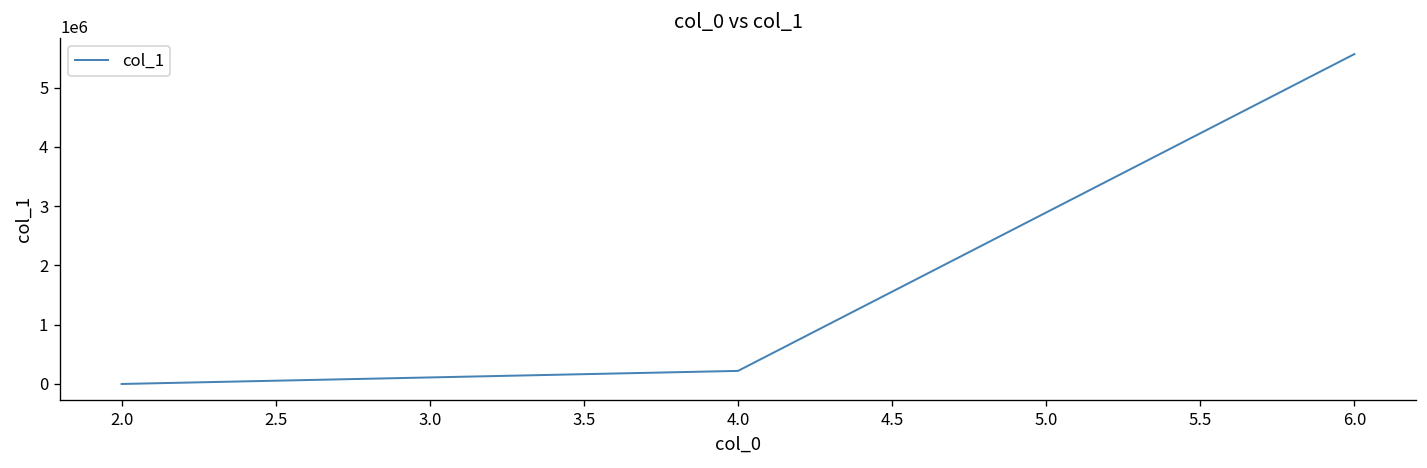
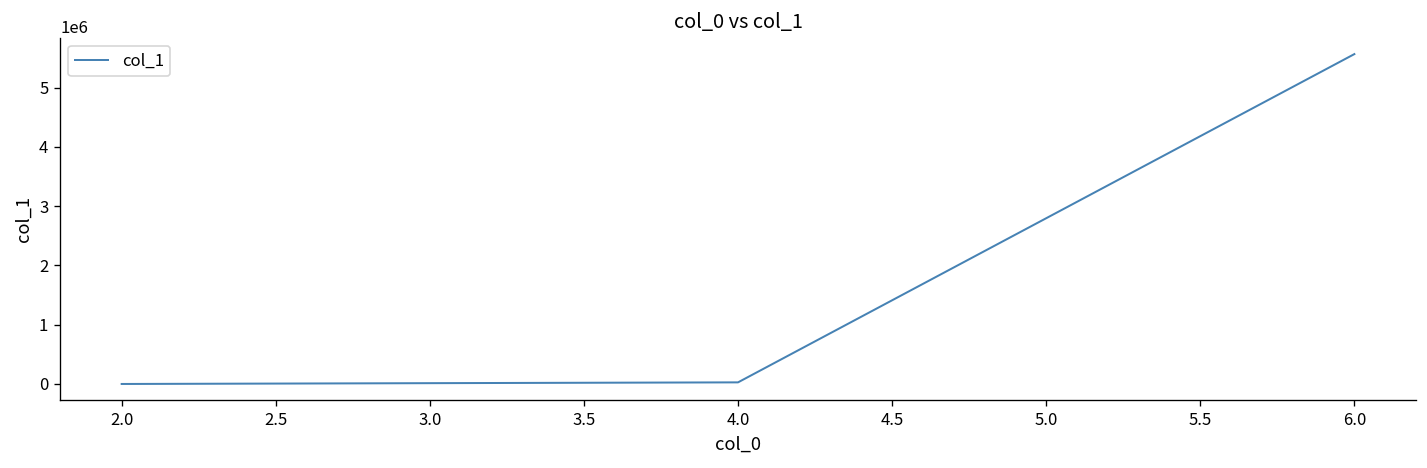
  {
    "2.0": 0,
-   "4.0": 200000,
+   "4.0": 0,
    "6.0": 5600000
  }
